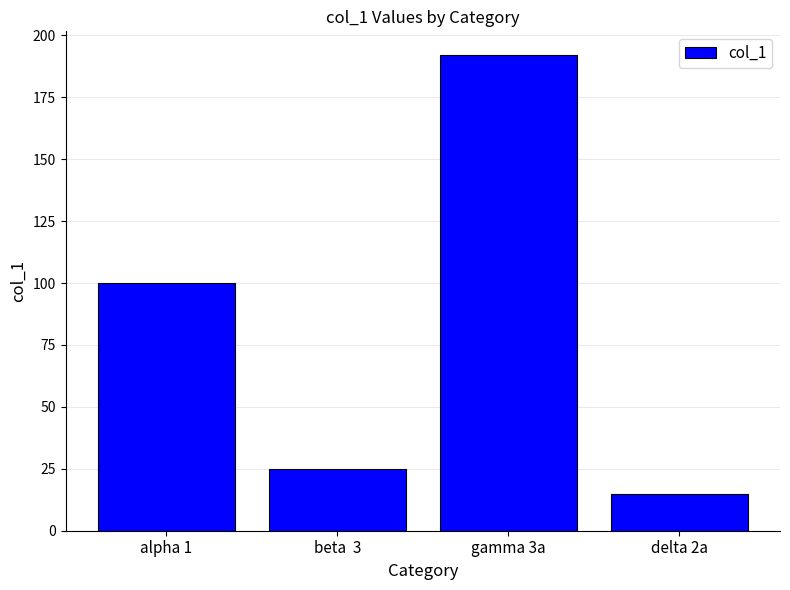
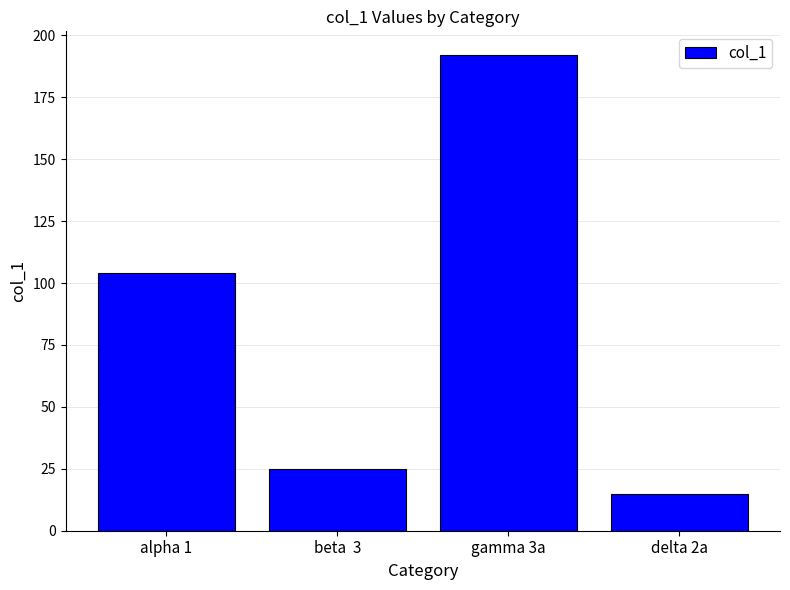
  {
-   "alpha 1": 100,
+   "alpha 1": 104,
    "beta 3": 25,
    "gamma 3a": 192,
    "delta 2a": 15
  }
